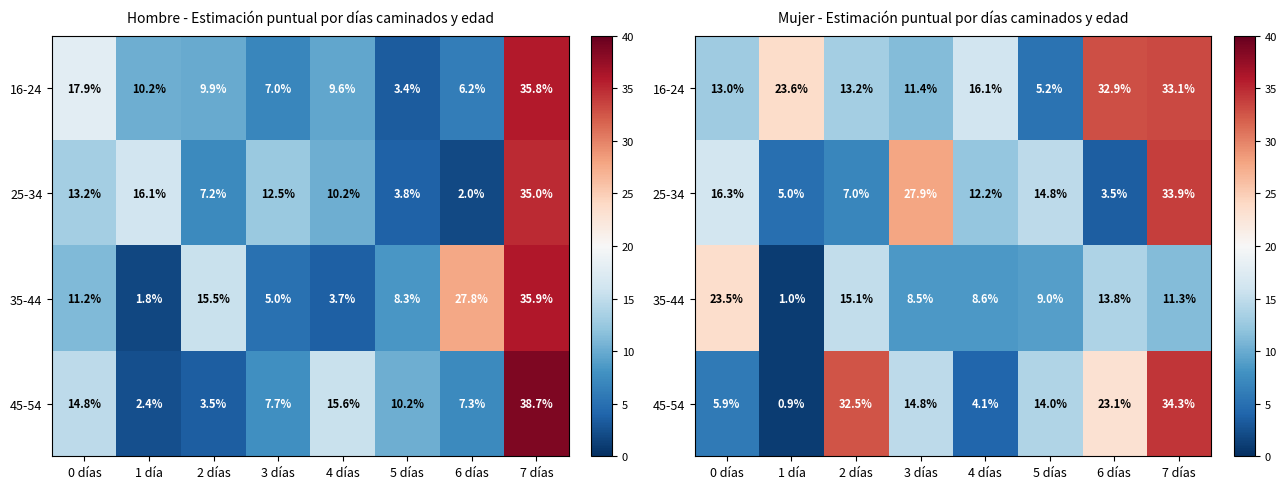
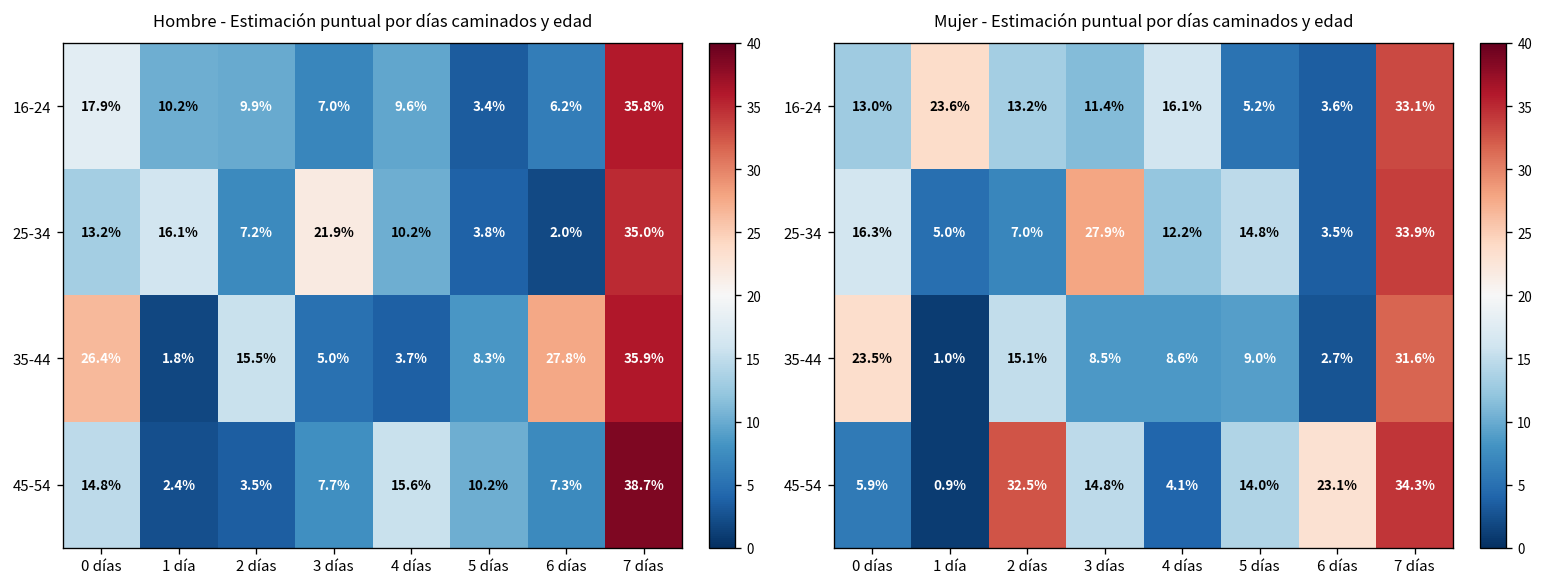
  {
    "Hombre - Estimación puntual por días caminados y edad": {
      "16-24": {
        "0 días": "17.9%",
        "1 día": "10.2%",
        "2 días": "9.9%",
        "3 días": "7.0%",
        "4 días": "9.6%",
        "5 días": "3.4%",
        "6 días": "6.2%",
        "7 días": "35.8%"
      },
      "25-34": {
        "0 días": "13.2%",
        "1 día": "16.1%",
        "2 días": "7.2%",
-       "3 días": "12.5%",
+       "3 días": "21.9%",
        "4 días": "10.2%",
        "5 días": "3.8%",
        "6 días": "2.0%",
        "7 días": "35.0%"
      },
      "35-44": {
-       "0 días": "11.2%",
+       "0 días": "26.4%",
        "1 día": "1.8%",
        "2 días": "15.5%",
        "3 días": "5.0%",
        "4 días": "3.7%",
        "5 días": "8.3%",
        "6 días": "27.8%",
        "7 días": "35.9%"
      },
      "45-54": {
        "0 días": "14.8%",
        "1 día": "2.4%",
        "2 días": "3.5%",
        "3 días": "7.7%",
        "4 días": "15.6%",
        "5 días": "10.2%",
        "6 días": "7.3%",
        "7 días": "38.7%"
      }
    },
    "Mujer - Estimación puntual por días caminados y edad": {
      "16-24": {
        "0 días": "13.0%",
        "1 día": "23.6%",
        "2 días": "13.2%",
        "3 días": "11.4%",
        "4 días": "16.1%",
        "5 días": "5.2%",
-       "6 días": "32.9%",
+       "6 días": "3.6%",
        "7 días": "33.1%"
      },
      "25-34": {
        "0 días": "16.3%",
        "1 día": "5.0%",
        "2 días": "7.0%",
        "3 días": "27.9%",
        "4 días": "12.2%",
        "5 días": "14.8%",
        "6 días": "3.5%",
        "7 días": "33.9%"
      },
      "35-44": {
        "0 días": "23.5%",
        "1 día": "1.0%",
        "2 días": "15.1%",
        "3 días": "8.5%",
        "4 días": "8.6%",
        "5 días": "9.0%",
-       "6 días": "13.8%",
-       "7 días": "11.3%"
+       "6 días": "2.7%",
+       "7 días": "31.6%"
      },
      "45-54": {
        "0 días": "5.9%",
        "1 día": "0.9%",
        "2 días": "32.5%",
        "3 días": "14.8%",
        "4 días": "4.1%",
        "5 días": "14.0%",
        "6 días": "23.1%",
        "7 días": "34.3%"
      }
    }
  }
